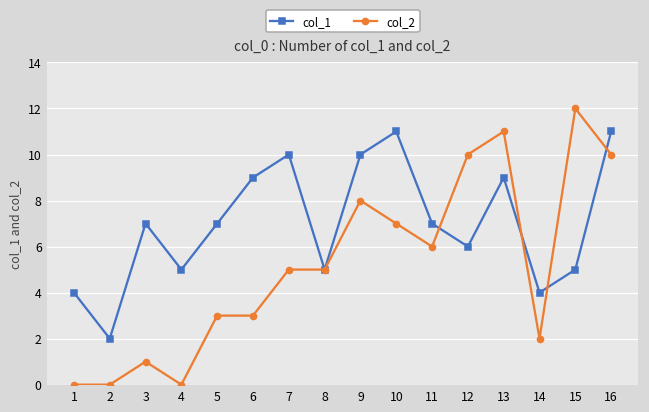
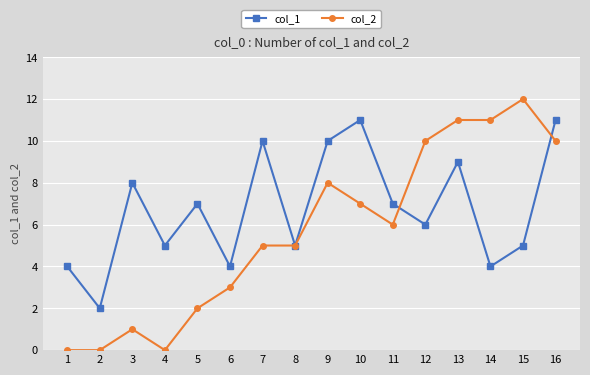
  {
    "col_1": {
      "1": 4,
      "2": 2,
-     "3": 7,
+     "3": 8,
      "4": 5,
      "5": 7,
-     "6": 9,
+     "6": 4,
      "7": 10,
      "9": 10,
      "10": 11,
      "11": 7,
      "12": 6,
      "13": 9,
      "14": 4,
      "15": 5,
      "16": 11
    },
    "col_2": {
      "1": 0,
      "2": 0,
      "3": 1,
      "4": 0,
-     "5": 3,
+     "5": 2,
      "6": 3,
      "7": 5,
      "9": 8,
      "10": 7,
      "11": 6,
      "12": 10,
      "13": 11,
-     "14": 2,
+     "14": 11,
      "15": 12,
      "16": 10
    }
  }
